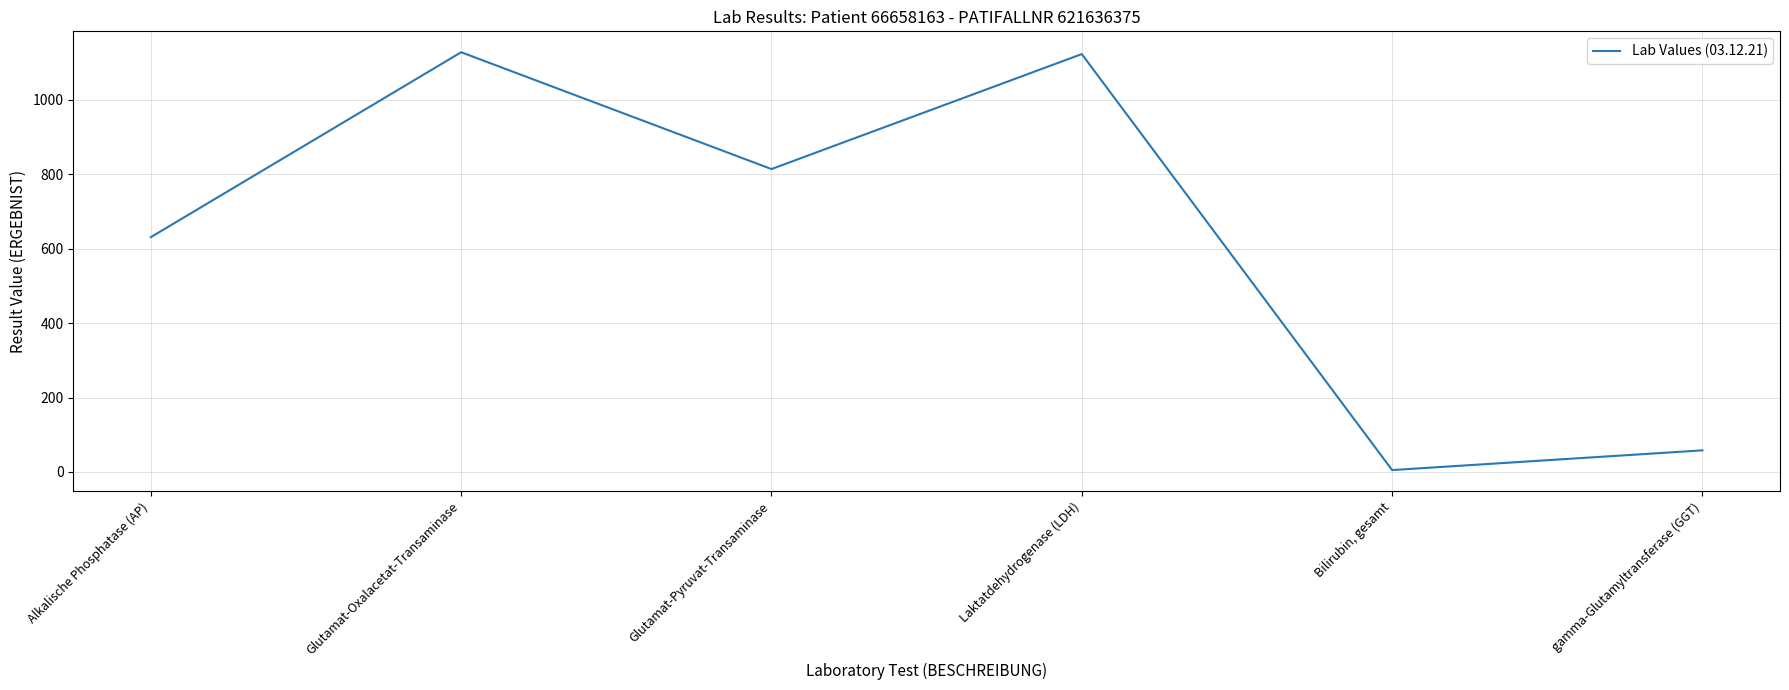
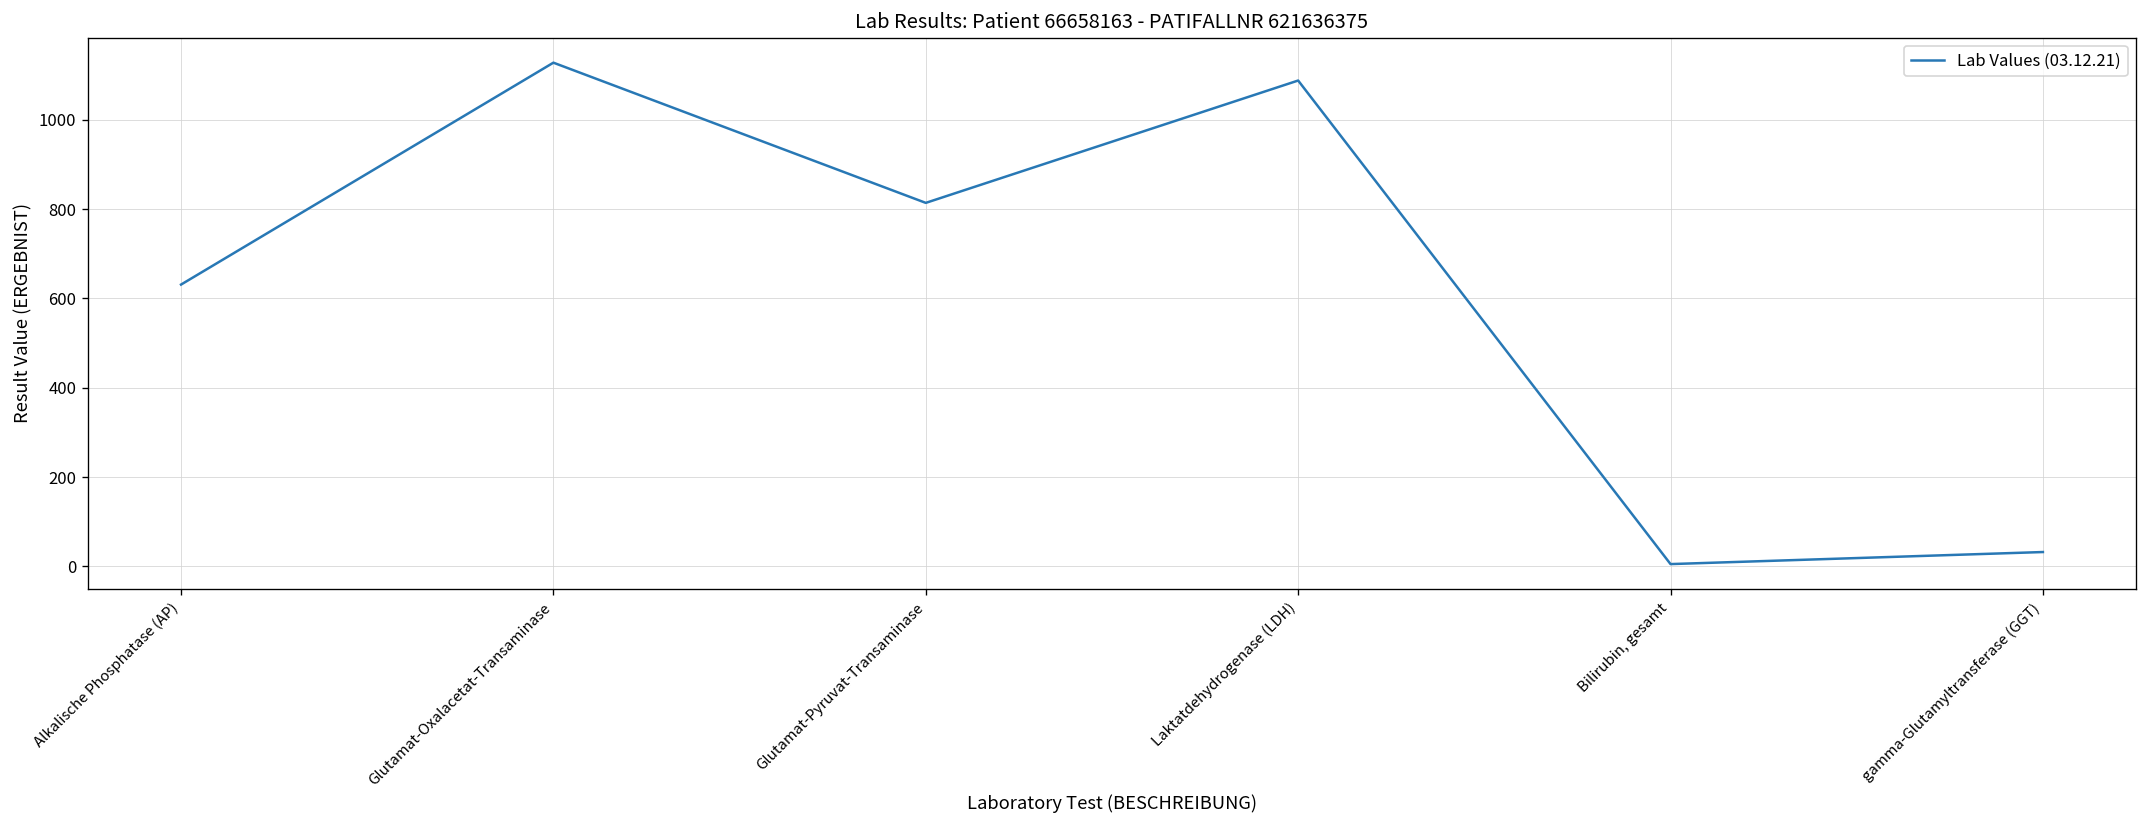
  {
    "Alkalische Phosphatase (AP)": 630,
    "Glutamat-Oxalacetat-Transaminase": 1130,
    "Glutamat-Pyruvat-Transaminase": 810,
-   "Laktatdehydrogenase (LDH)": 1120,
+   "Laktatdehydrogenase (LDH)": 1090,
    "Bilirubin, gesamt": 10,
-   "gamma-Glutamyltransferase (GGT)": 60
+   "gamma-Glutamyltransferase (GGT)": 30
  }
